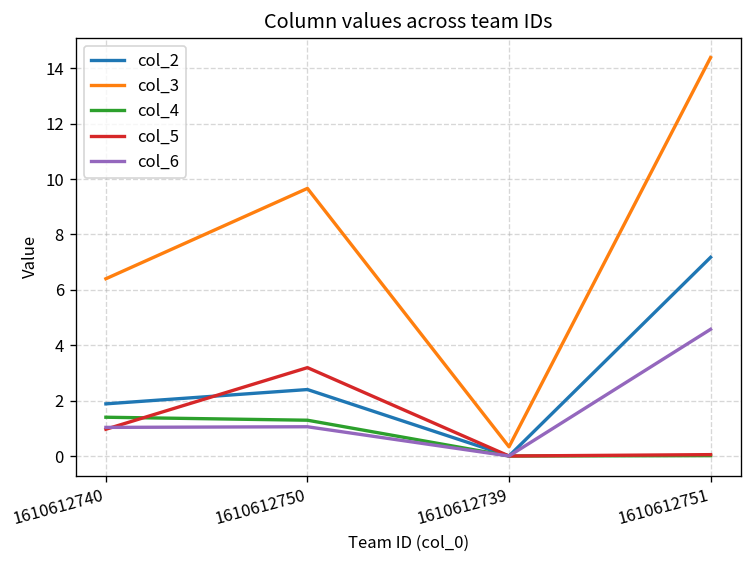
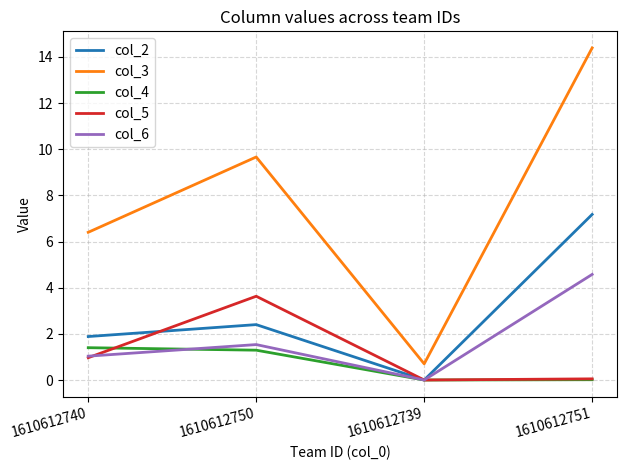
  {
    "col_2": {
      "1610612740": 1.9,
      "1610612750": 2.4,
      "1610612751": 7.2
    },
    "col_3": {
      "1610612740": 6.4,
      "1610612750": 9.7,
-     "1610612739": 0.3,
+     "1610612739": 0.7,
      "1610612751": 14.4
    },
    "col_4": {
      "1610612740": 1.4,
      "1610612750": 1.3
    },
    "col_5": {
-     "1610612750": 3.2
+     "1610612750": 3.6
    },
    "col_6": {
-     "1610612750": 1.1,
+     "1610612750": 1.5,
      "1610612751": 4.6
    }
  }
